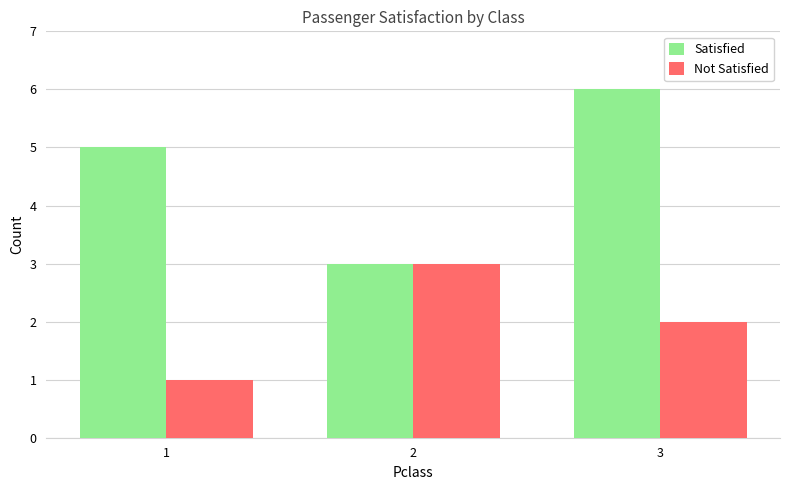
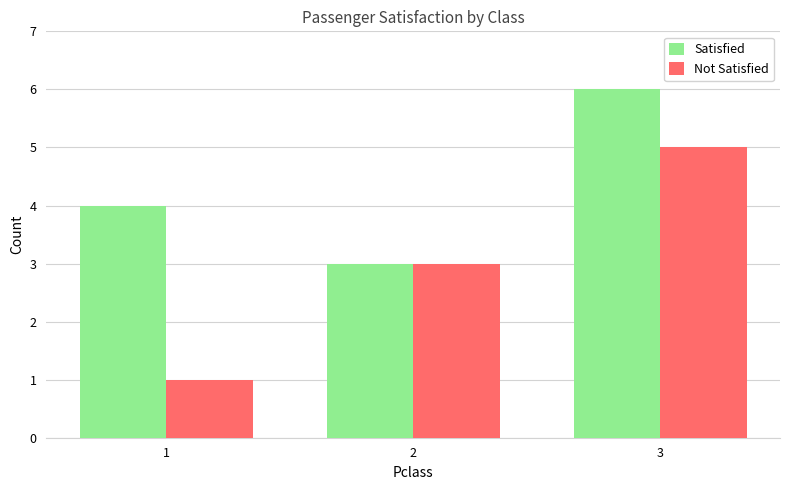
  {
    "Satisfied": {
-     "1": 5,
+     "1": 4,
      "2": 3,
      "3": 6
    },
    "Not Satisfied": {
      "1": 1,
      "2": 3,
-     "3": 2
+     "3": 5
    }
  }
